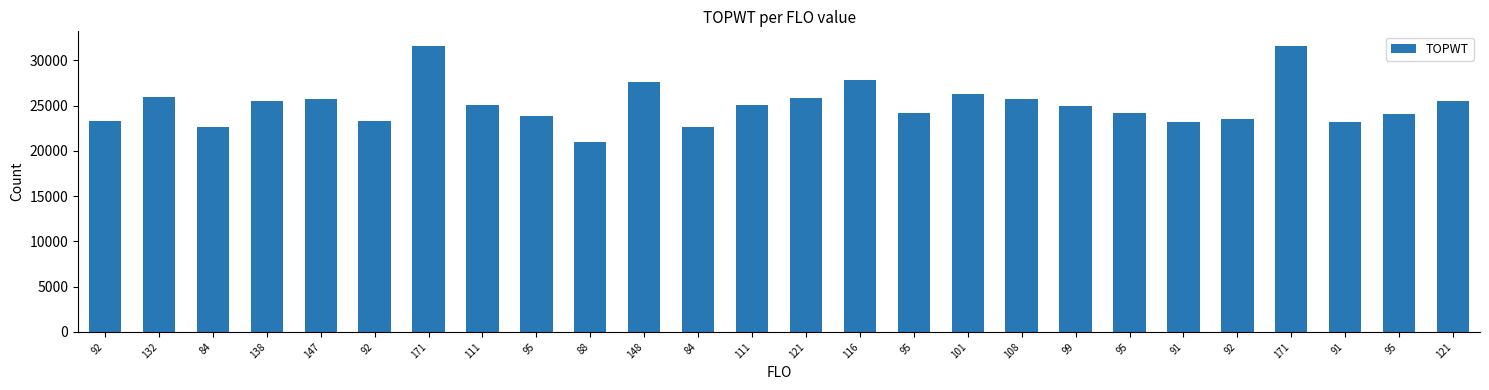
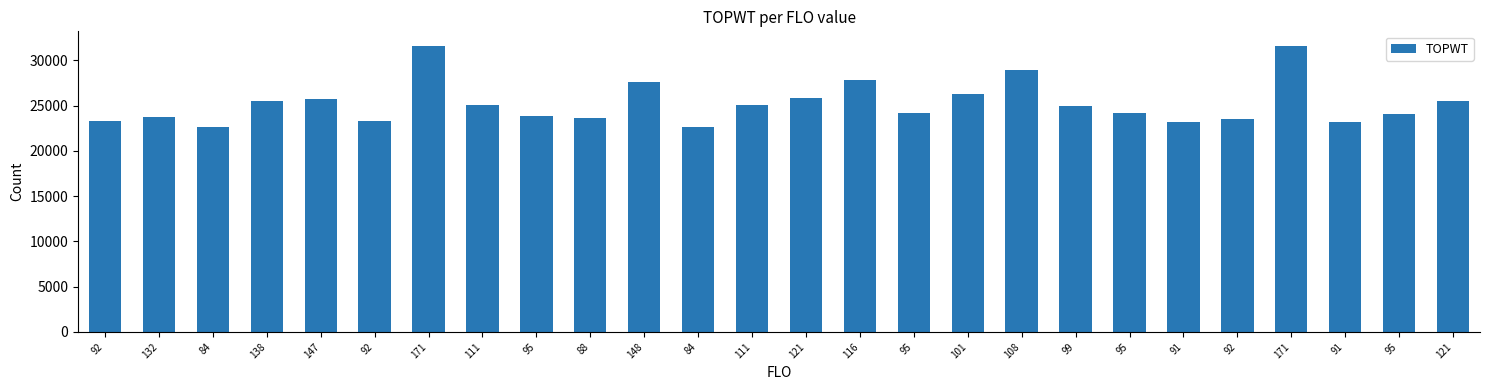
  {
-   "132": 26000,
+   "132": 24000,
    "138": 25000,
    "147": 26000,
-   "88": 21000,
+   "88": 24000,
    "148": 28000,
    "116": 28000,
    "101": 26000,
-   "108": 26000,
+   "108": 29000,
    "99": 25000
  }
